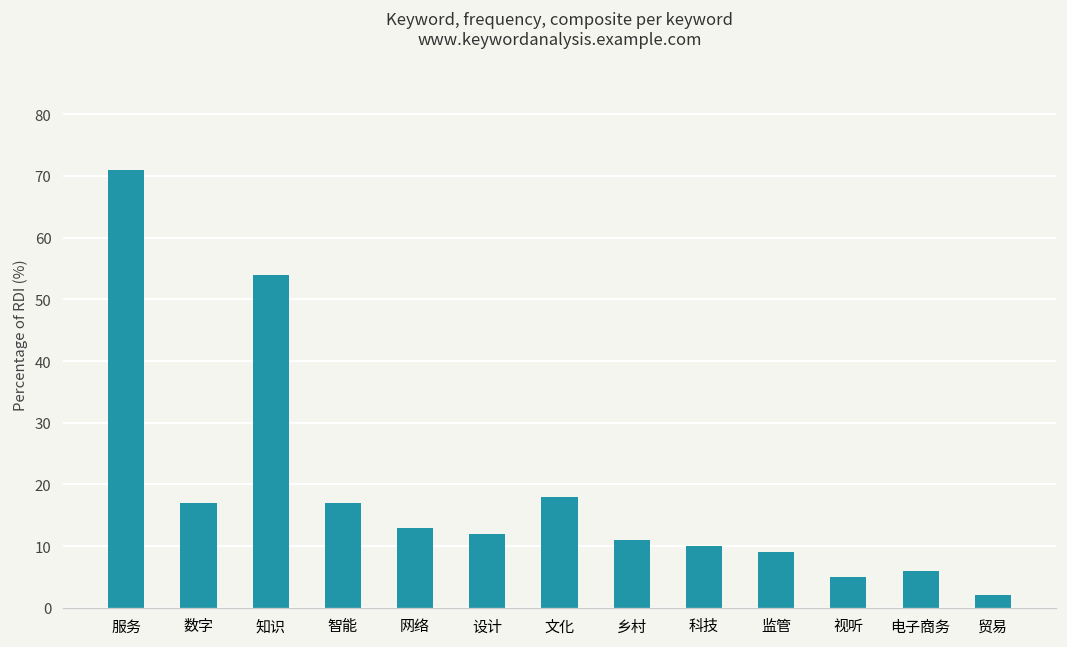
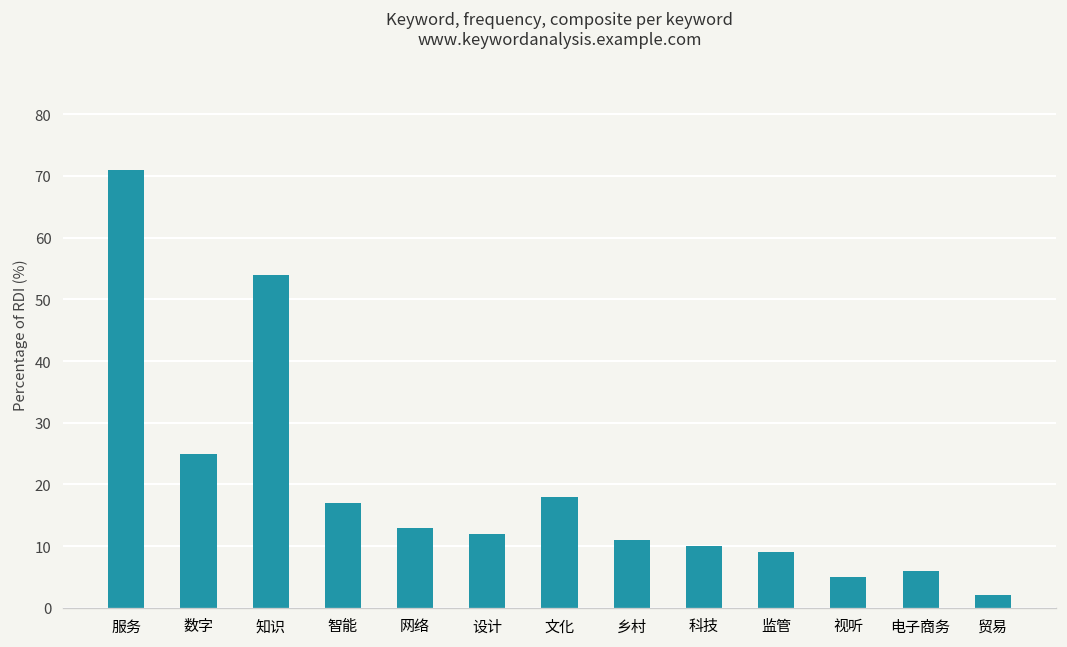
  {
    "服务": 71,
-   "数字": 17,
+   "数字": 25,
    "知识": 54,
    "智能": 17,
    "网络": 13,
    "设计": 12,
    "文化": 18,
    "乡村": 11,
    "科技": 10,
    "监管": 9,
    "视听": 5,
    "电子商务": 6,
    "贸易": 2
  }
